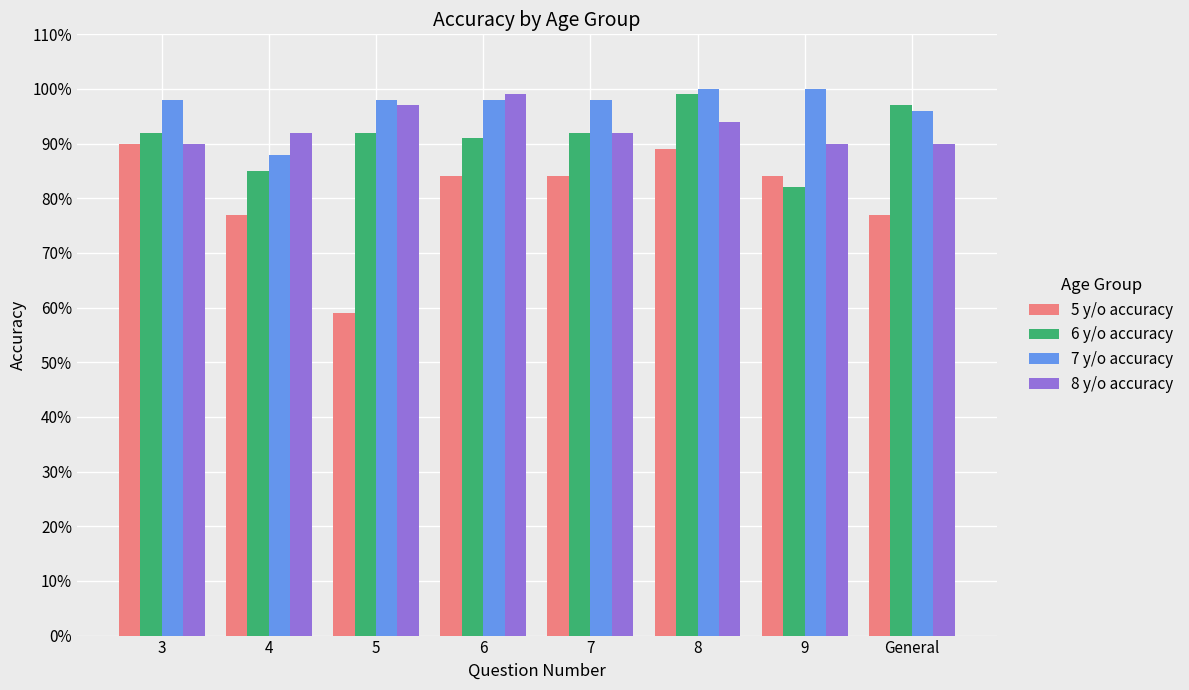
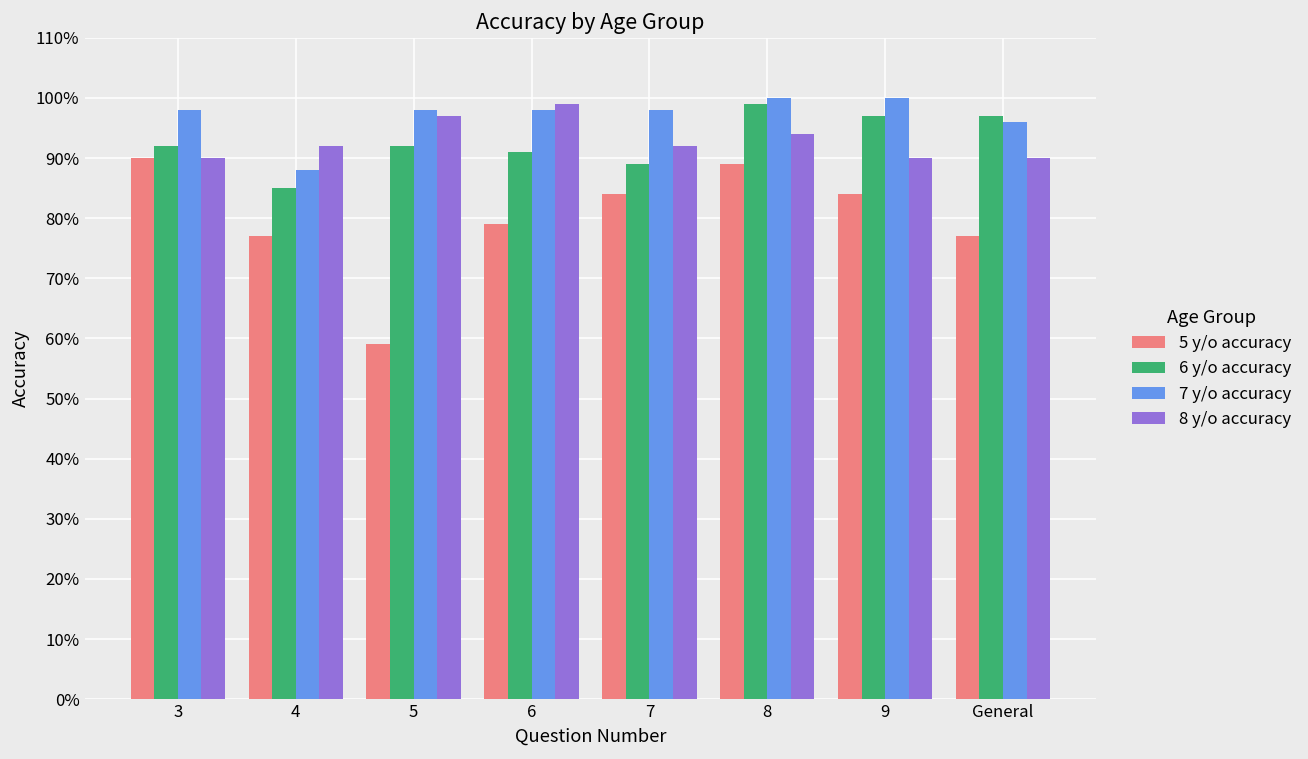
  {
    "5 y/o accuracy": {
      "3": "90%",
      "4": "77%",
      "5": "59%",
-     "6": "84%",
+     "6": "79%",
      "7": "84%",
      "8": "89%",
      "9": "84%",
      "General": "77%"
    },
    "6 y/o accuracy": {
      "3": "92%",
      "4": "85%",
      "5": "92%",
      "6": "91%",
-     "7": "92%",
+     "7": "89%",
      "8": "99%",
-     "9": "82%",
+     "9": "97%",
      "General": "97%"
    },
    "7 y/o accuracy": {
      "3": "98%",
      "4": "88%",
      "5": "98%",
      "6": "98%",
      "7": "98%",
      "8": "100%",
      "9": "100%",
      "General": "96%"
    },
    "8 y/o accuracy": {
      "3": "90%",
      "4": "92%",
      "5": "97%",
      "6": "99%",
      "7": "92%",
      "8": "94%",
      "9": "90%",
      "General": "90%"
    }
  }
